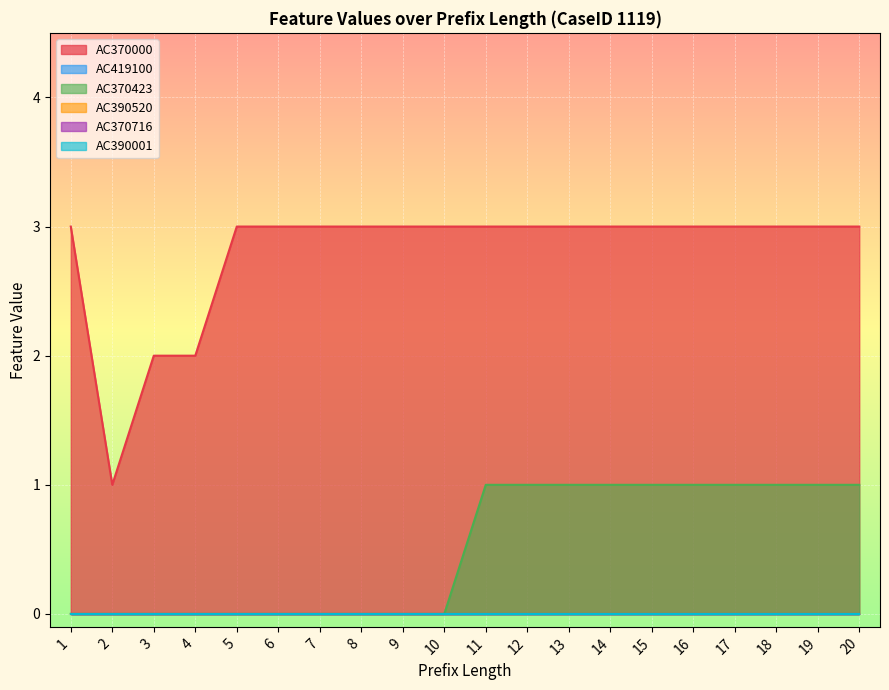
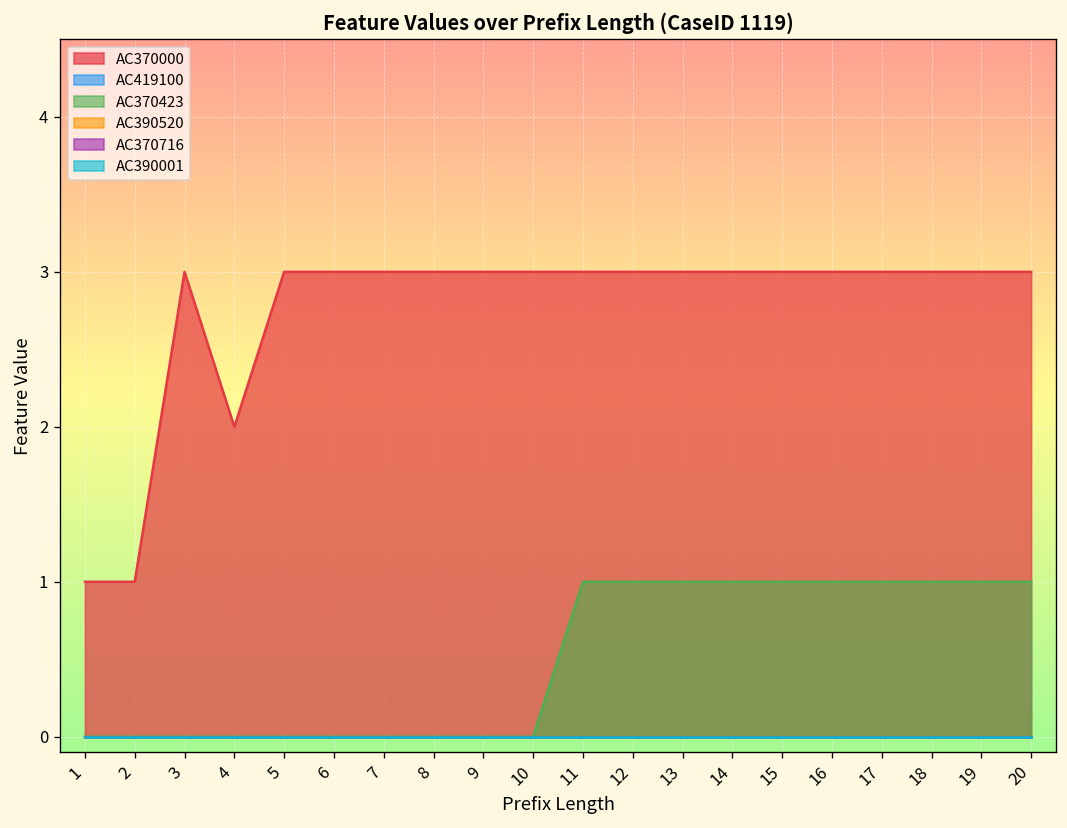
  {
    "AC370000": {
-     "1": 3,
+     "1": 1,
      "2": 1,
-     "3": 2,
+     "3": 3,
      "4": 2,
      "5": 3,
      "6": 3,
      "7": 3,
      "8": 3,
      "9": 3,
      "10": 3,
      "11": 3,
      "12": 3,
      "13": 3,
      "14": 3,
      "15": 3,
      "16": 3,
      "17": 3,
      "18": 3,
      "19": 3,
      "20": 3
    },
    "AC390001": {
      "11": 0,
      "12": 0,
      "13": 0,
      "14": 0,
      "15": 0,
      "16": 0,
      "17": 0,
      "18": 0,
      "19": 0,
      "20": 0
    },
    "AC370423": {
      "11": 1,
      "12": 1,
      "13": 1,
      "14": 1,
      "15": 1,
      "16": 1,
      "17": 1,
      "18": 1,
      "19": 1,
      "20": 1
    }
  }
